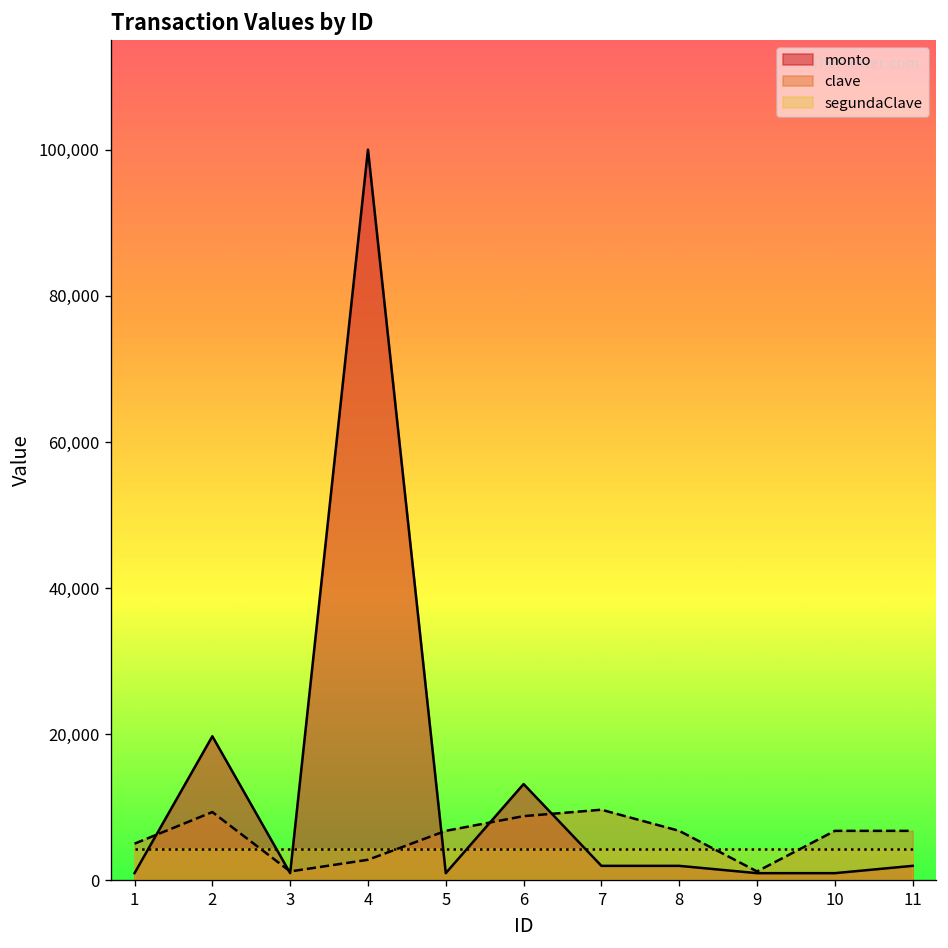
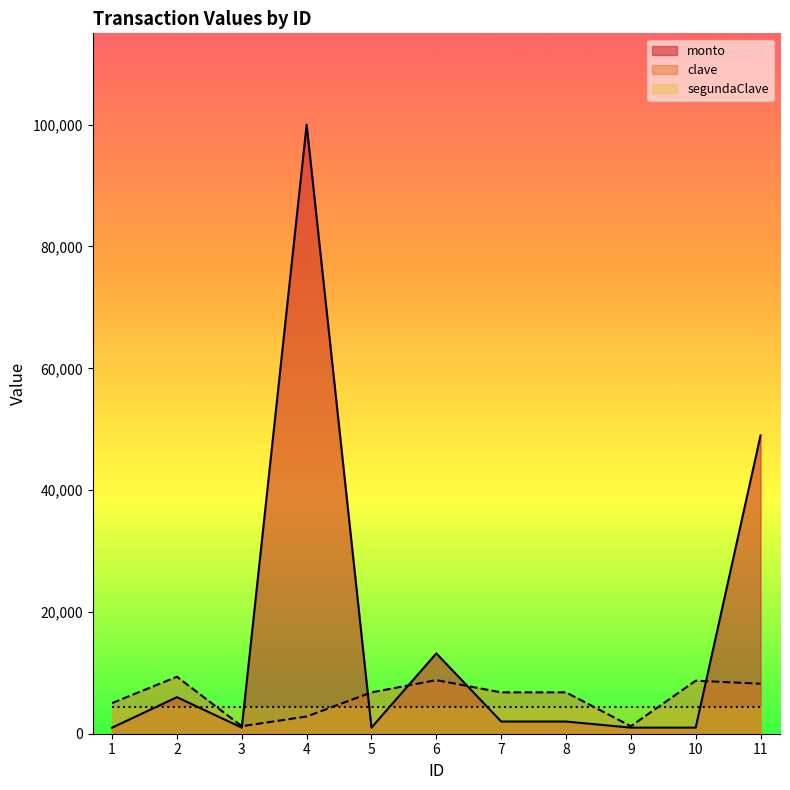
  {
    "monto": {
      "1": "1,000",
-     "2": "20,000",
+     "2": "6,000",
      "4": "100,000",
      "5": "1,000",
      "6": "13,000",
      "7": "2,000",
      "8": "2,000",
      "10": "1,000",
-     "11": "2,000"
+     "11": "49,000"
    },
    "clave": {
      "1": "5,000",
      "2": "9,000",
      "4": "3,000",
      "5": "7,000",
      "6": "9,000",
-     "7": "10,000",
+     "7": "7,000",
      "8": "7,000",
-     "10": "7,000",
-     "11": "7,000"
+     "10": "9,000",
+     "11": "8,000"
    },
    "segundaClave": {
      "1": "4,000",
      "2": "4,000",
      "3": "4,000",
      "4": "4,000",
      "5": "4,000",
      "6": "4,000",
      "7": "4,000",
      "8": "4,000",
      "9": "4,000",
      "10": "4,000",
      "11": "4,000"
    }
  }
